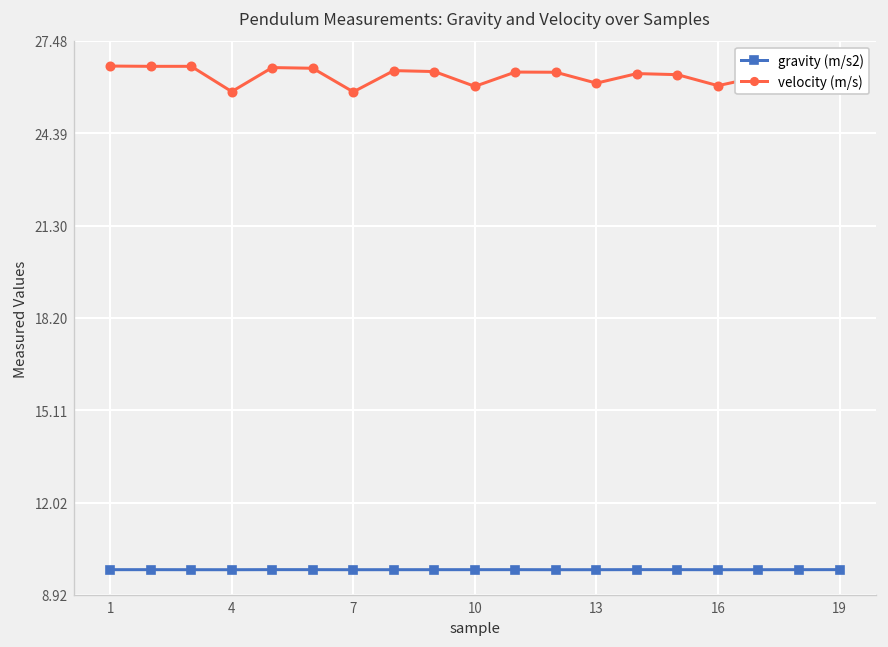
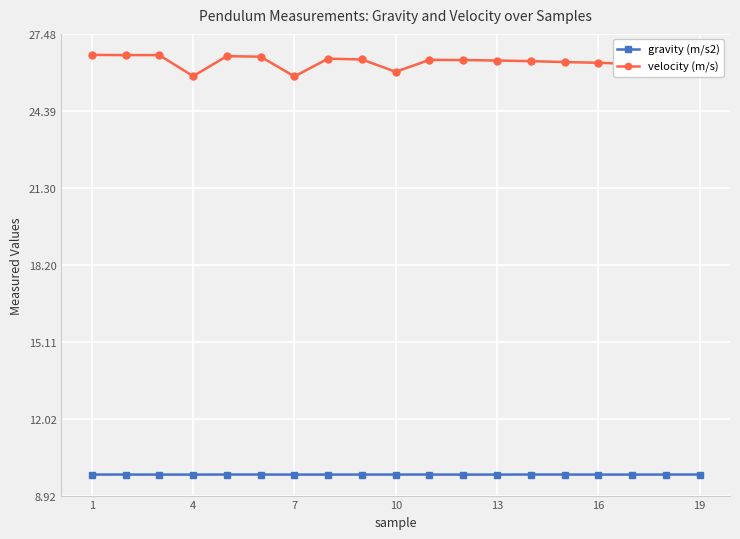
  {
    "gravity (m/s2)": {
      "1": 9.8,
      "4": 9.8,
      "7": 9.8,
      "10": 9.8,
      "13": 9.8,
      "16": 9.8,
      "19": 9.8
    },
    "velocity (m/s)": {
      "1": 26.6,
      "4": 25.8,
      "7": 25.8,
      "10": 26.0,
-     "13": 26.1,
-     "16": 26.0
+     "13": 26.4,
+     "16": 26.3
    }
  }
